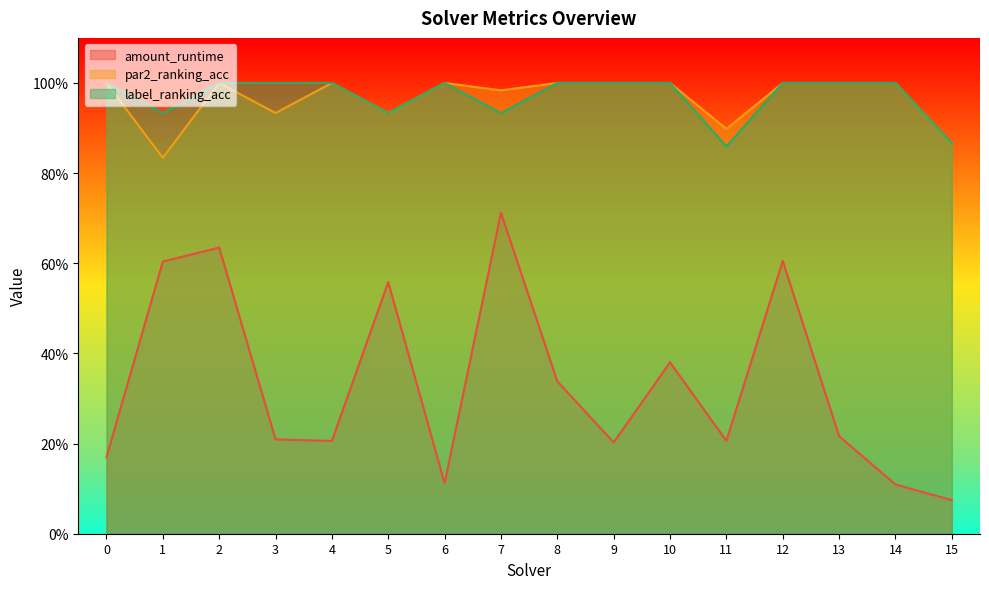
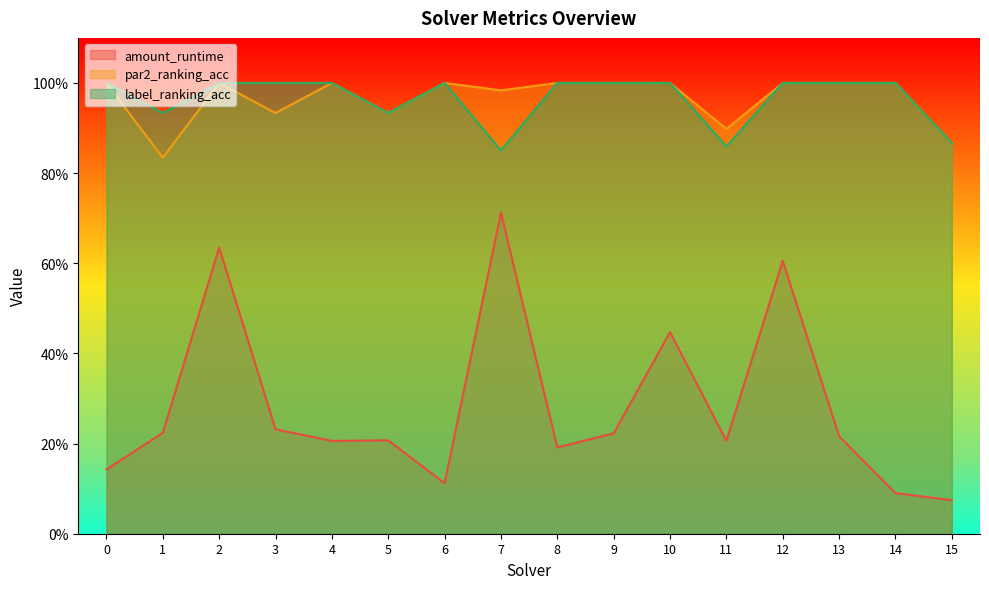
  {
    "amount_runtime": {
-     "0": "17%",
-     "1": "60%",
+     "0": "14%",
+     "1": "22%",
      "2": "63%",
-     "3": "21%",
+     "3": "23%",
      "4": "21%",
-     "5": "56%",
+     "5": "21%",
      "6": "11%",
      "7": "71%",
-     "8": "34%",
-     "9": "20%",
-     "10": "38%",
+     "8": "19%",
+     "9": "22%",
+     "10": "45%",
      "11": "21%",
      "12": "61%",
      "13": "22%",
-     "14": "11%",
+     "14": "9%",
      "15": "7%"
    },
    "par2_ranking_acc": {
      "1": "83%",
      "3": "93%",
      "7": "98%",
      "11": "90%"
    },
    "label_ranking_acc": {
      "1": "93%",
      "3": "100%",
-     "7": "93%",
+     "7": "85%",
      "11": "86%"
    }
  }
